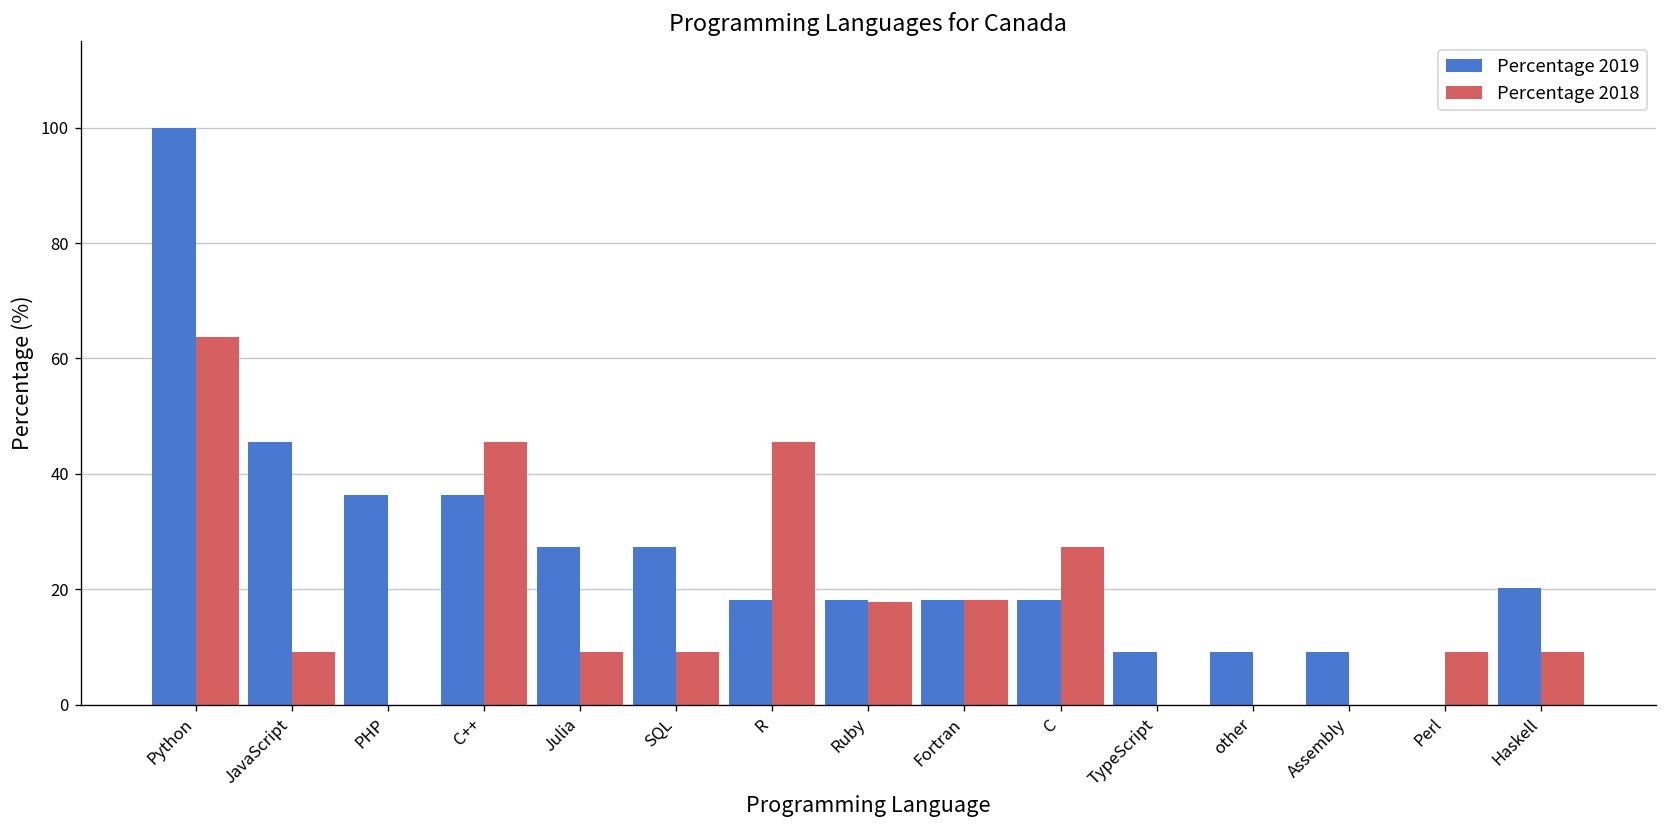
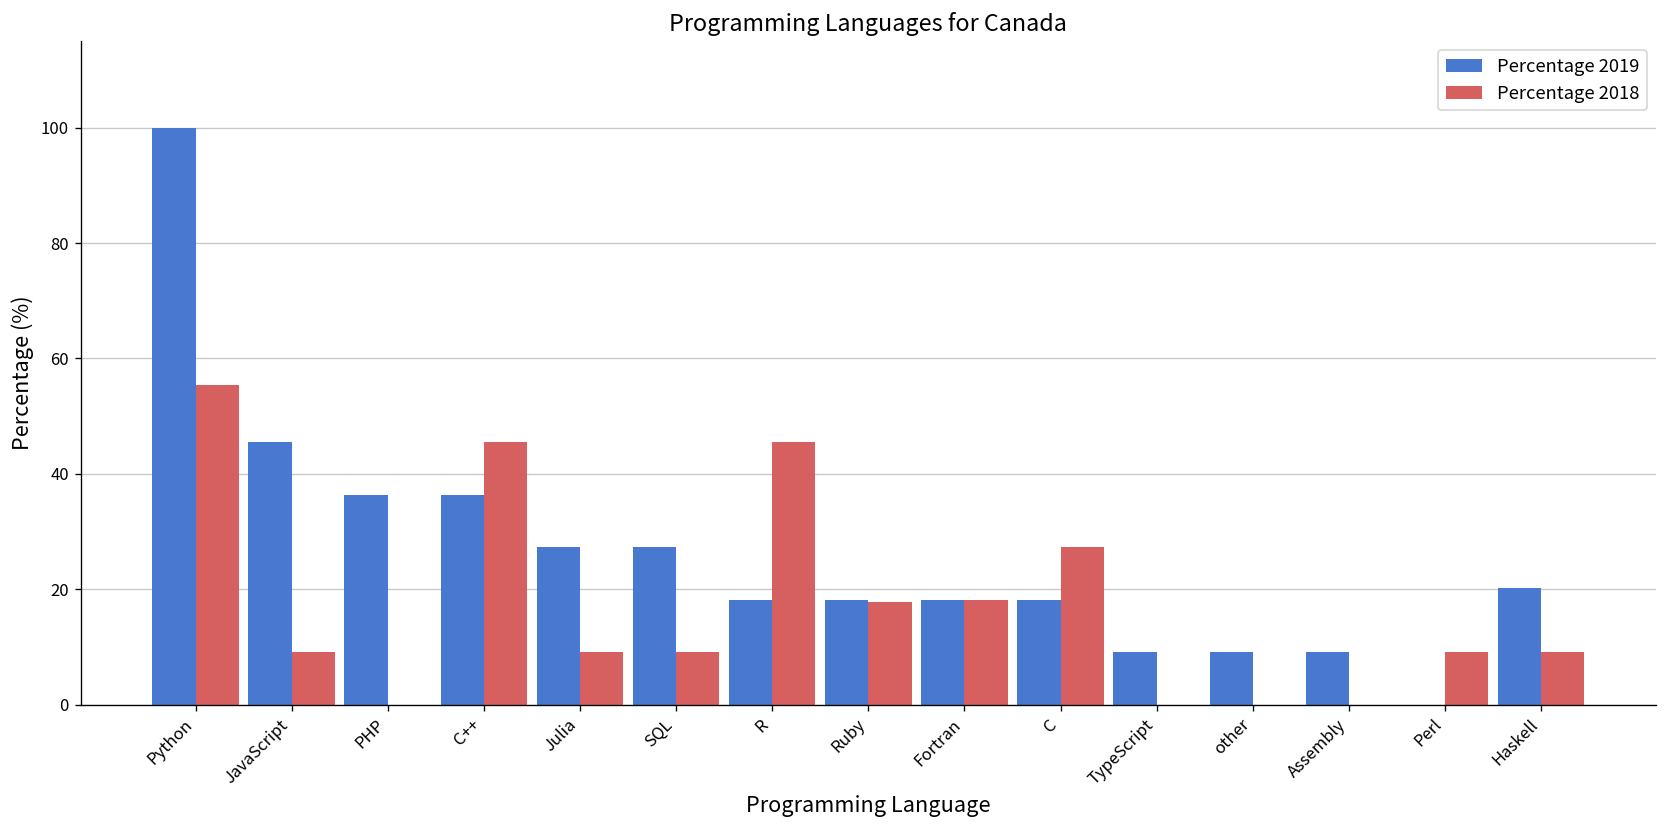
  {
    "Percentage 2019": {
      "Python": 100,
      "JavaScript": 45,
      "PHP": 36,
      "C++": 36,
      "Julia": 27,
      "SQL": 27,
      "R": 18,
      "Ruby": 18,
      "Fortran": 18,
      "C": 18,
      "TypeScript": 9,
      "other": 9,
      "Assembly": 9,
      "Perl": 0,
      "Haskell": 20
    },
    "Percentage 2018": {
-     "Python": 64,
+     "Python": 55,
      "JavaScript": 9,
      "PHP": 0,
      "C++": 45,
      "Julia": 9,
      "SQL": 9,
      "R": 45,
      "Ruby": 18,
      "Fortran": 18,
      "C": 27,
      "TypeScript": 0,
      "other": 0,
      "Assembly": 0,
      "Perl": 9,
      "Haskell": 9
    }
  }
